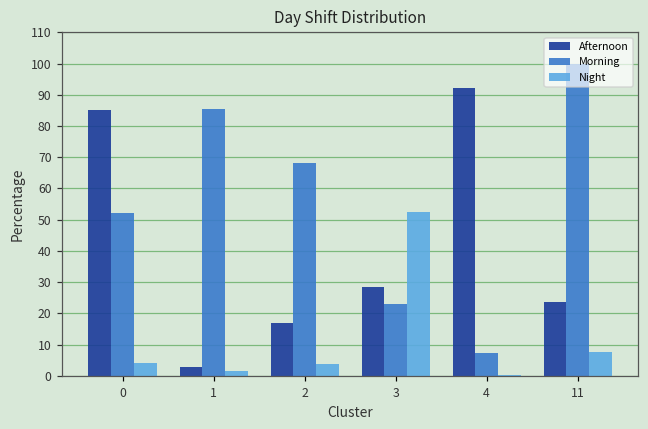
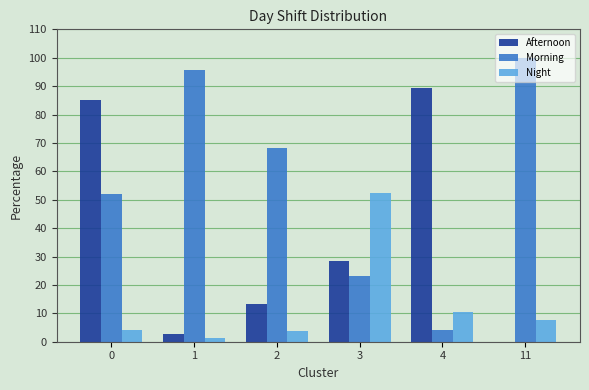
  {
    "Afternoon": {
      "0": 85,
      "1": 3,
-     "2": 17,
+     "2": 13,
      "3": 29,
-     "4": 92,
-     "11": 24
+     "4": 89,
+     "11": 0
    },
    "Morning": {
      "0": 52,
-     "1": 85,
+     "1": 96,
      "2": 68,
      "3": 23,
-     "4": 7
+     "4": 4
    },
    "Night": {
      "0": 4,
      "1": 1,
      "2": 4,
      "3": 52,
-     "4": 0,
+     "4": 10,
      "11": 8
    }
  }
